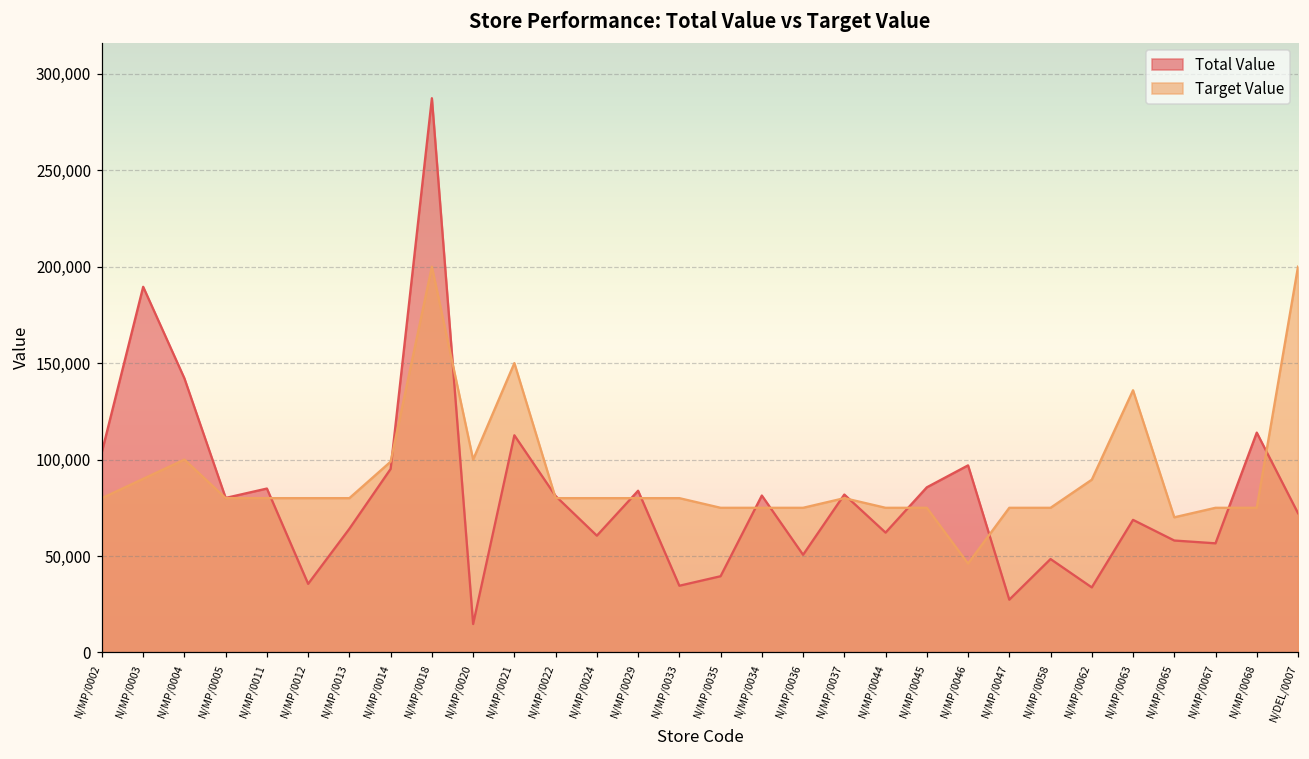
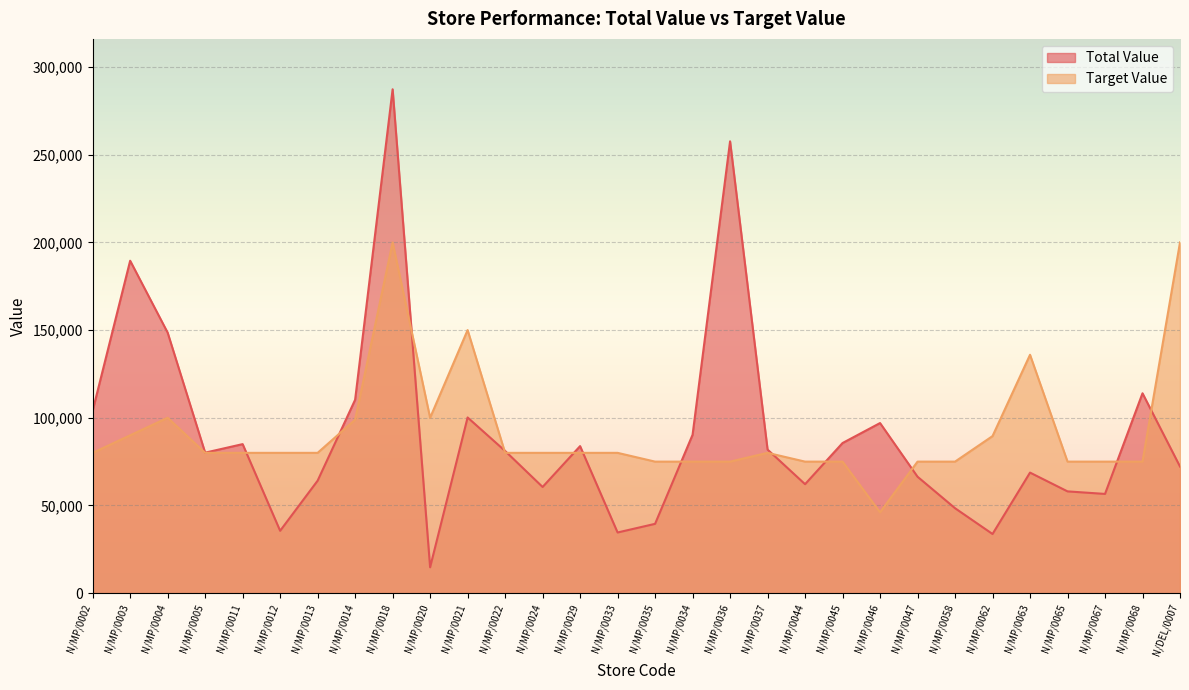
  {
    "Total Value": {
      "N/MP/0002": "104,000",
      "N/MP/0003": "190,000",
-     "N/MP/0004": "142,000",
+     "N/MP/0004": "149,000",
      "N/MP/0011": "85,000",
      "N/MP/0012": "36,000",
      "N/MP/0013": "64,000",
-     "N/MP/0014": "95,000",
+     "N/MP/0014": "110,000",
      "N/MP/0018": "287,000",
      "N/MP/0020": "15,000",
-     "N/MP/0021": "113,000",
+     "N/MP/0021": "100,000",
      "N/MP/0024": "61,000",
      "N/MP/0029": "84,000",
      "N/MP/0033": "35,000",
      "N/MP/0035": "40,000",
-     "N/MP/0034": "81,000",
-     "N/MP/0036": "51,000",
+     "N/MP/0034": "90,000",
+     "N/MP/0036": "258,000",
      "N/MP/0037": "82,000",
      "N/MP/0044": "62,000",
      "N/MP/0045": "86,000",
      "N/MP/0046": "97,000",
-     "N/MP/0047": "27,000",
+     "N/MP/0047": "66,000",
      "N/MP/0058": "48,000",
      "N/MP/0062": "34,000",
      "N/MP/0063": "69,000",
      "N/MP/0065": "58,000",
      "N/MP/0067": "57,000",
      "N/MP/0068": "114,000",
      "N/DEL/0007": "72,000"
    },
    "Target Value": {
      "N/MP/0002": "80,000",
      "N/MP/0003": "90,000",
      "N/MP/0004": "100,000",
      "N/MP/0011": "80,000",
      "N/MP/0012": "80,000",
      "N/MP/0013": "80,000",
      "N/MP/0014": "99,000",
      "N/MP/0018": "200,000",
      "N/MP/0020": "100,000",
      "N/MP/0021": "150,000",
      "N/MP/0024": "80,000",
      "N/MP/0029": "80,000",
      "N/MP/0033": "80,000",
      "N/MP/0035": "75,000",
      "N/MP/0034": "75,000",
      "N/MP/0036": "75,000",
      "N/MP/0037": "80,000",
      "N/MP/0044": "75,000",
      "N/MP/0045": "75,000",
      "N/MP/0046": "46,000",
      "N/MP/0047": "75,000",
      "N/MP/0058": "75,000",
      "N/MP/0062": "90,000",
      "N/MP/0063": "136,000",
-     "N/MP/0065": "70,000",
+     "N/MP/0065": "75,000",
      "N/MP/0067": "75,000",
      "N/MP/0068": "75,000",
      "N/DEL/0007": "200,000"
    }
  }
